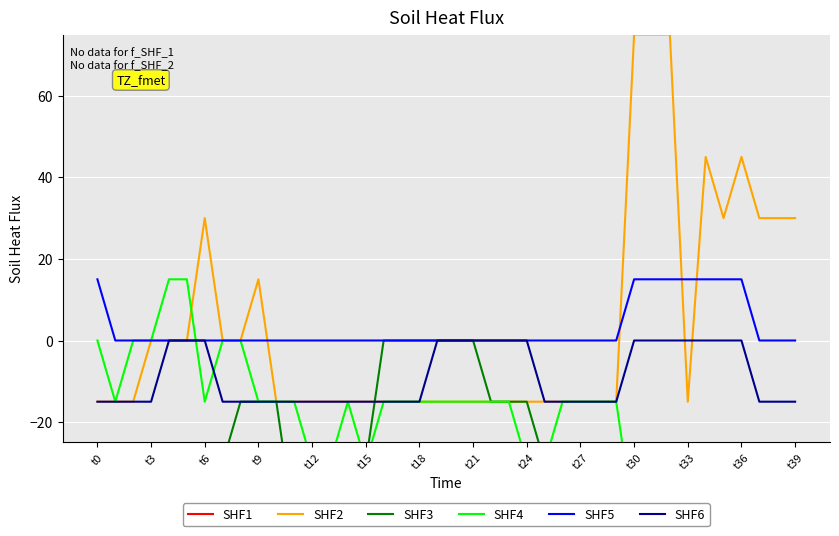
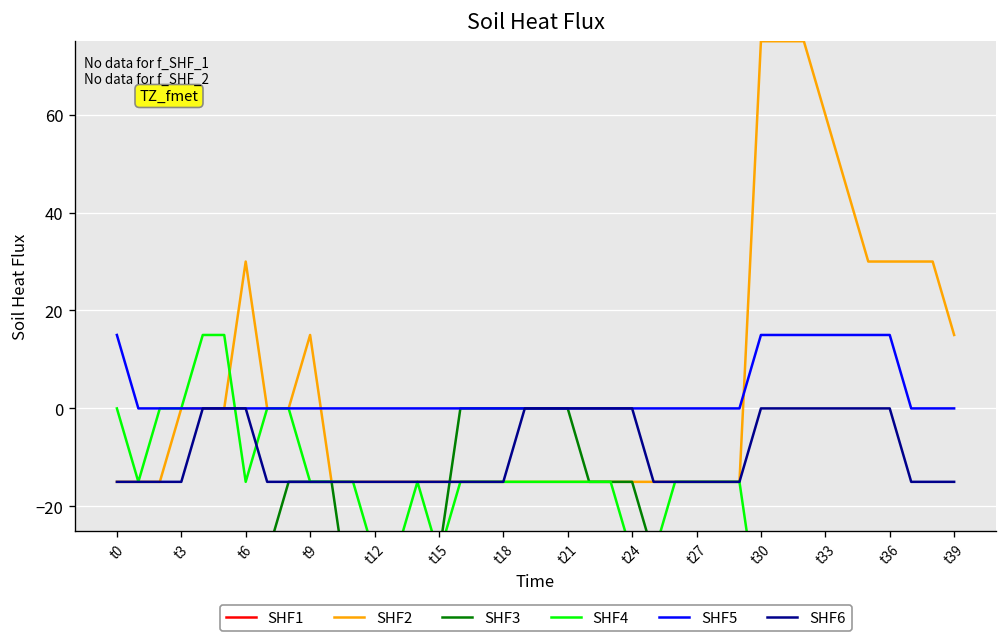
  {
    "SHF2": {
      "t6": 30,
      "t9": 15,
      "t30": 75,
-     "t33": -15,
-     "t36": 45,
-     "t39": 30
+     "t33": 60,
+     "t36": 30,
+     "t39": 15
    },
    "SHF4": {
      "t0": 0,
      "t6": -15
    },
    "SHF5": {
      "t0": 15,
      "t9": 0,
      "t12": 0,
      "t15": 0,
      "t27": 0,
      "t30": 15,
      "t33": 15,
      "t36": 15,
      "t39": 0
    },
    "SHF6": {
      "t3": -15,
      "t30": 0,
      "t33": 0,
      "t36": 0,
      "t39": -15
    }
  }
